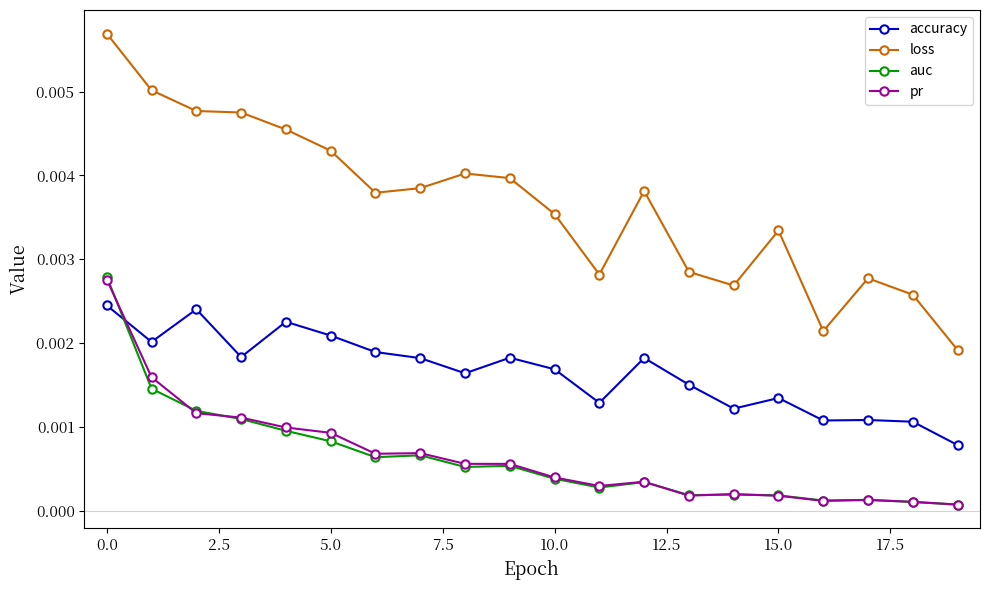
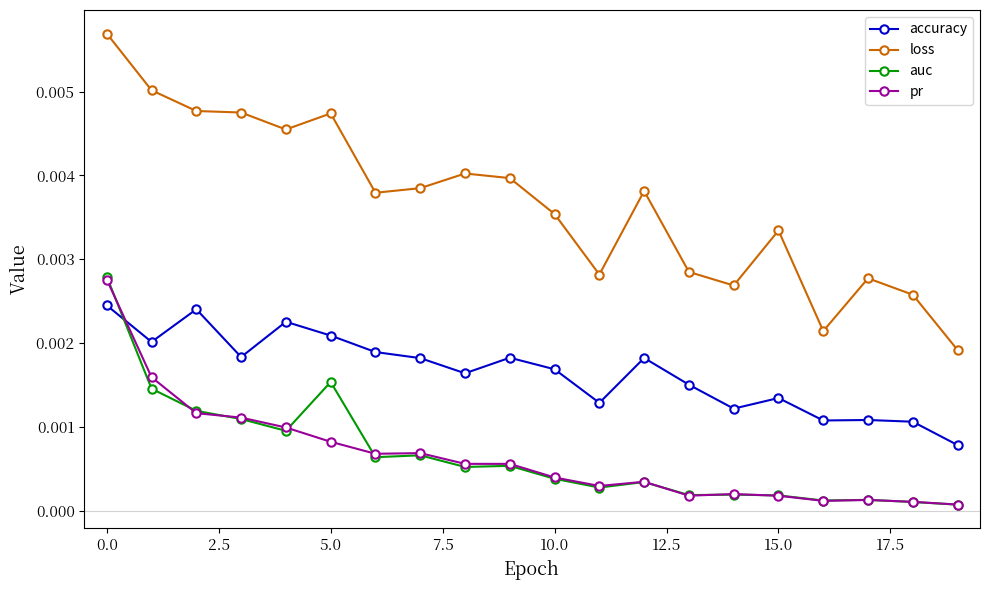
  {
    "accuracy": {
      "0.0": 0.0024,
      "5.0": 0.0021,
      "10.0": 0.0017,
      "15.0": 0.0013
    },
    "loss": {
      "0.0": 0.0057,
-     "5.0": 0.0043,
+     "5.0": 0.0047,
      "10.0": 0.0035,
      "15.0": 0.0033
    },
    "auc": {
      "0.0": 0.0028,
-     "5.0": 0.0008
+     "5.0": 0.0015
    },
    "pr": {
      "0.0": 0.0028,
-     "5.0": 0.0009
+     "5.0": 0.0008
    }
  }
